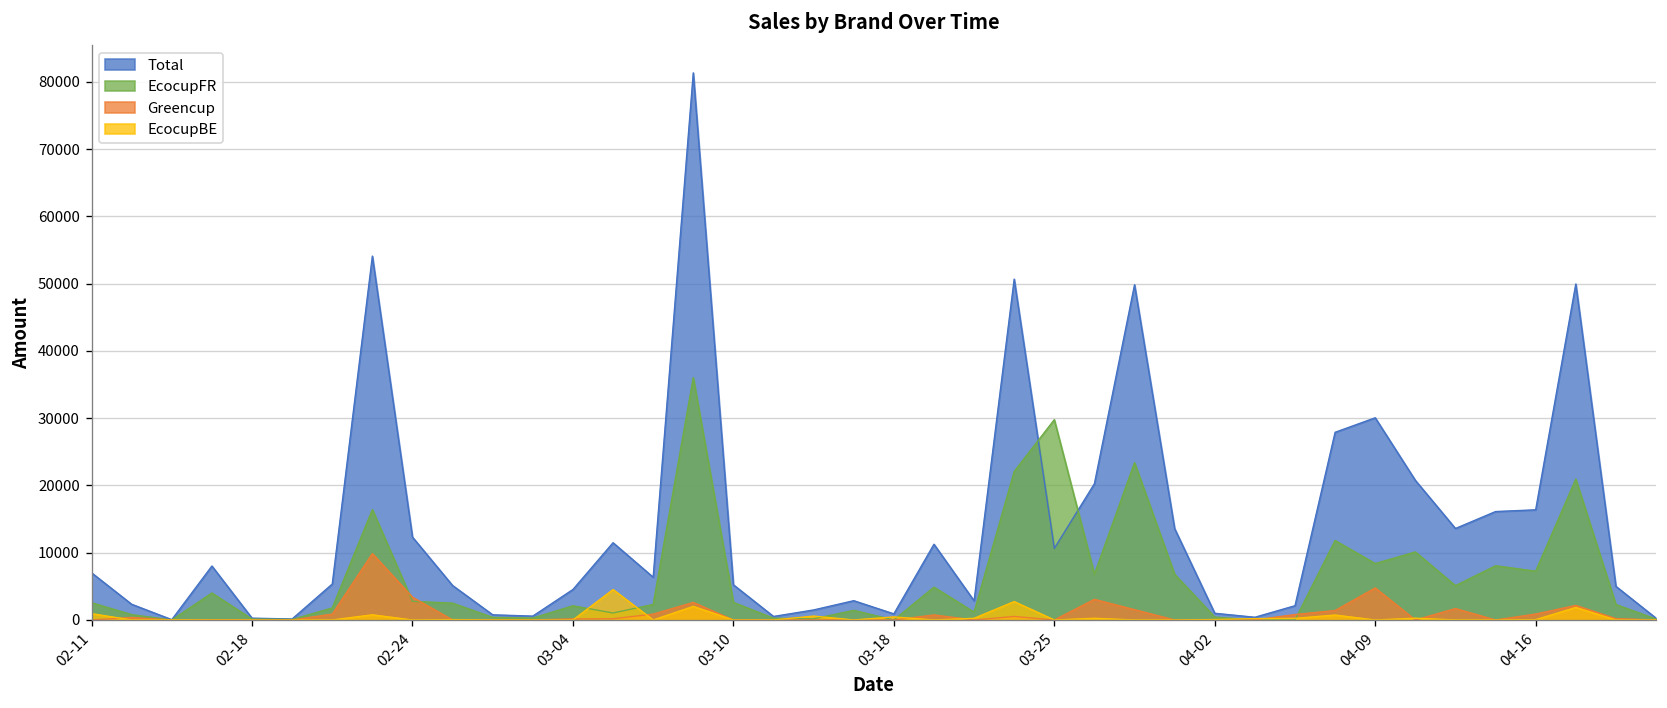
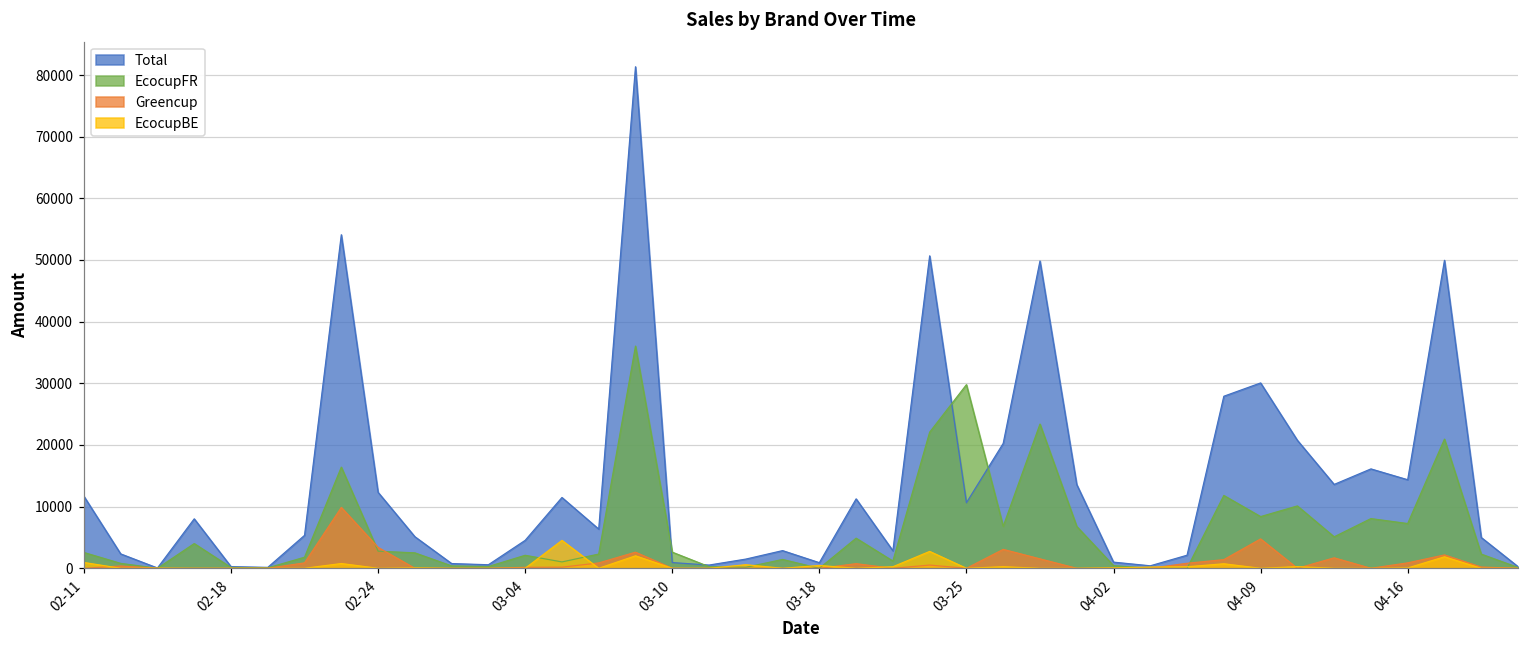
  {
    "Total": {
-     "02-11": 7000,
+     "02-11": 12000,
      "02-24": 12000,
      "03-04": 5000,
-     "03-10": 5000,
+     "03-10": 1000,
      "03-18": 1000,
      "03-25": 11000,
      "04-02": 1000,
      "04-09": 30000,
-     "04-16": 16000
+     "04-16": 14000
    },
    "EcocupFR": {
      "02-11": 3000,
      "02-24": 3000,
      "03-04": 2000,
      "03-10": 3000,
      "03-25": 30000,
      "04-09": 8000,
      "04-16": 7000
    },
    "Greencup": {
      "02-11": 0,
      "02-24": 3000,
      "04-09": 5000,
      "04-16": 1000
    },
    "EcocupBE": {
      "02-11": 1000,
      "02-24": 0,
      "04-09": 0,
      "04-16": 0
    }
  }
